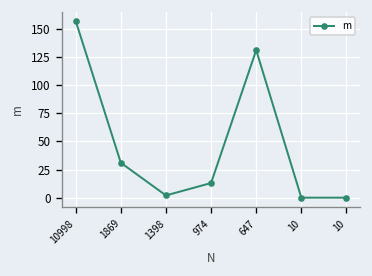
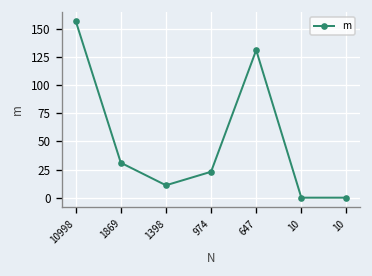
  {
    "10998": 160,
    "1869": 30,
-   "1398": 0,
-   "974": 10,
+   "1398": 10,
+   "974": 20,
    "647": 130
  }
